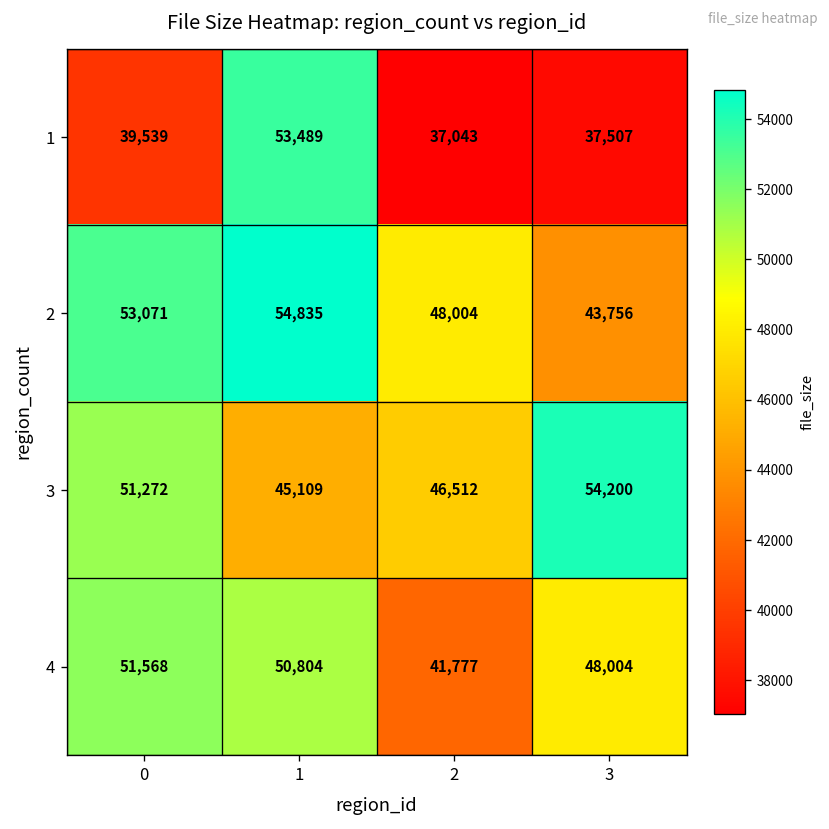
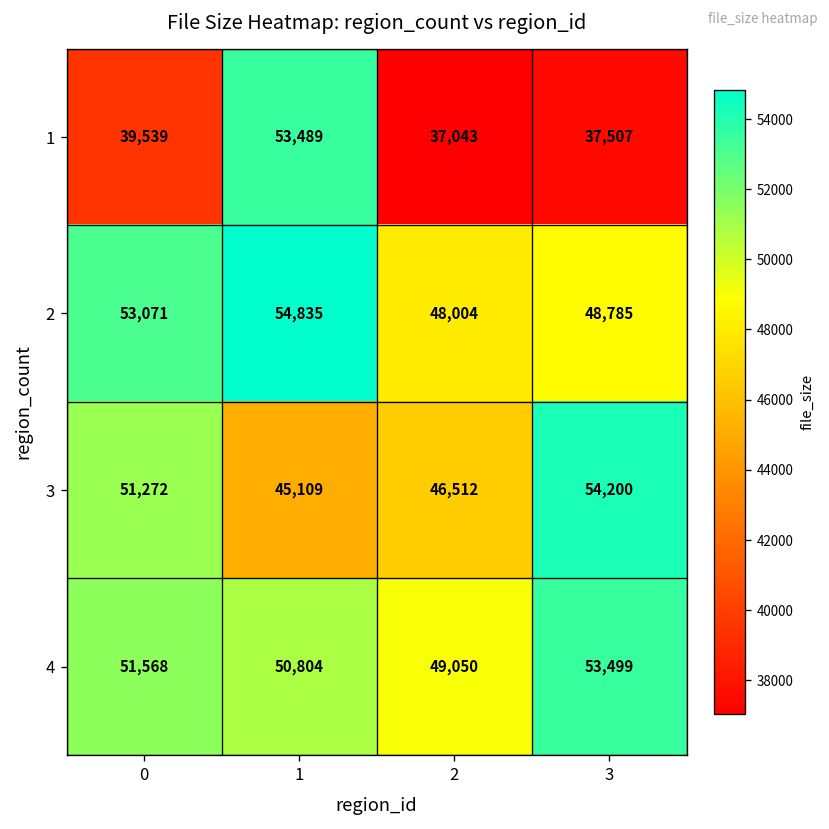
  {
    "1": {
      "0": "39,539",
      "1": "53,489",
      "2": "37,043",
      "3": "37,507"
    },
    "2": {
      "0": "53,071",
      "1": "54,835",
      "2": "48,004",
-     "3": "43,756"
+     "3": "48,785"
    },
    "3": {
      "0": "51,272",
      "1": "45,109",
      "2": "46,512",
      "3": "54,200"
    },
    "4": {
      "0": "51,568",
      "1": "50,804",
-     "2": "41,777",
-     "3": "48,004"
+     "2": "49,050",
+     "3": "53,499"
    }
  }
